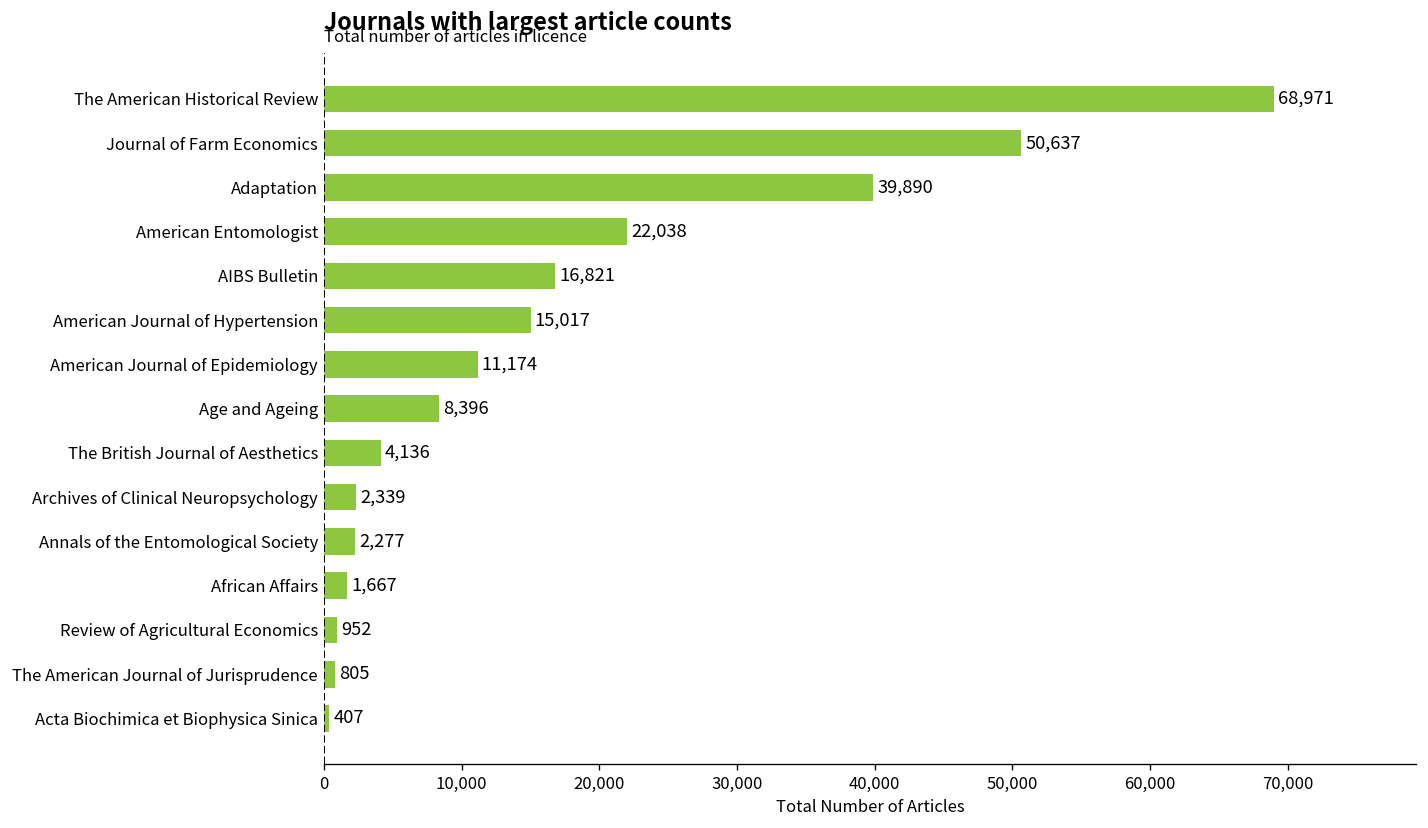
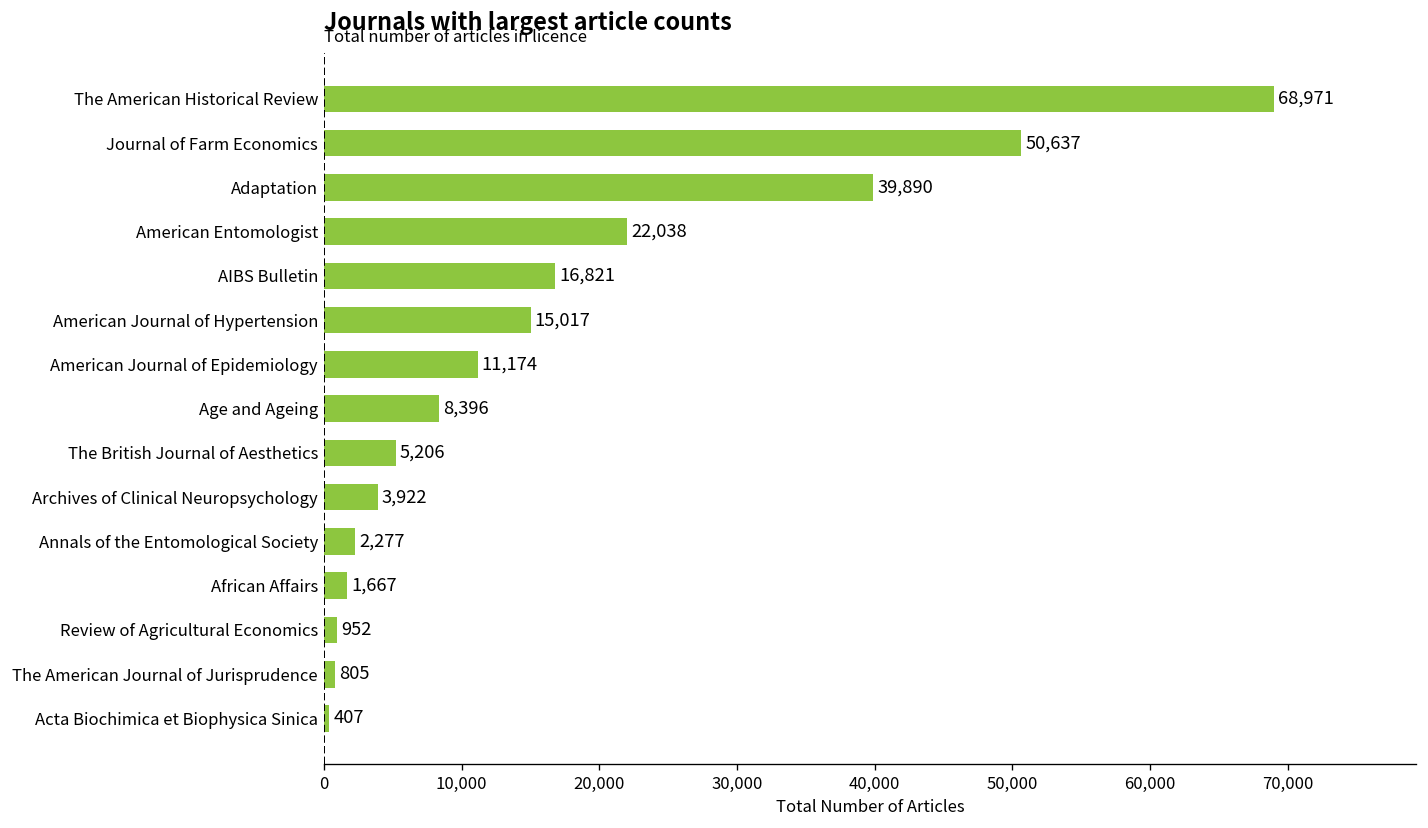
  {
    "The American Historical Review": "68,971",
    "Journal of Farm Economics": "50,637",
    "Adaptation": "39,890",
    "American Entomologist": "22,038",
    "AIBS Bulletin": "16,821",
    "American Journal of Hypertension": "15,017",
    "American Journal of Epidemiology": "11,174",
    "Age and Ageing": "8,396",
-   "The British Journal of Aesthetics": "4,136",
-   "Archives of Clinical Neuropsychology": "2,339",
+   "The British Journal of Aesthetics": "5,206",
+   "Archives of Clinical Neuropsychology": "3,922",
    "Annals of the Entomological Society": "2,277",
    "African Affairs": "1,667",
    "Review of Agricultural Economics": "952",
    "The American Journal of Jurisprudence": "805",
    "Acta Biochimica et Biophysica Sinica": "407"
  }
